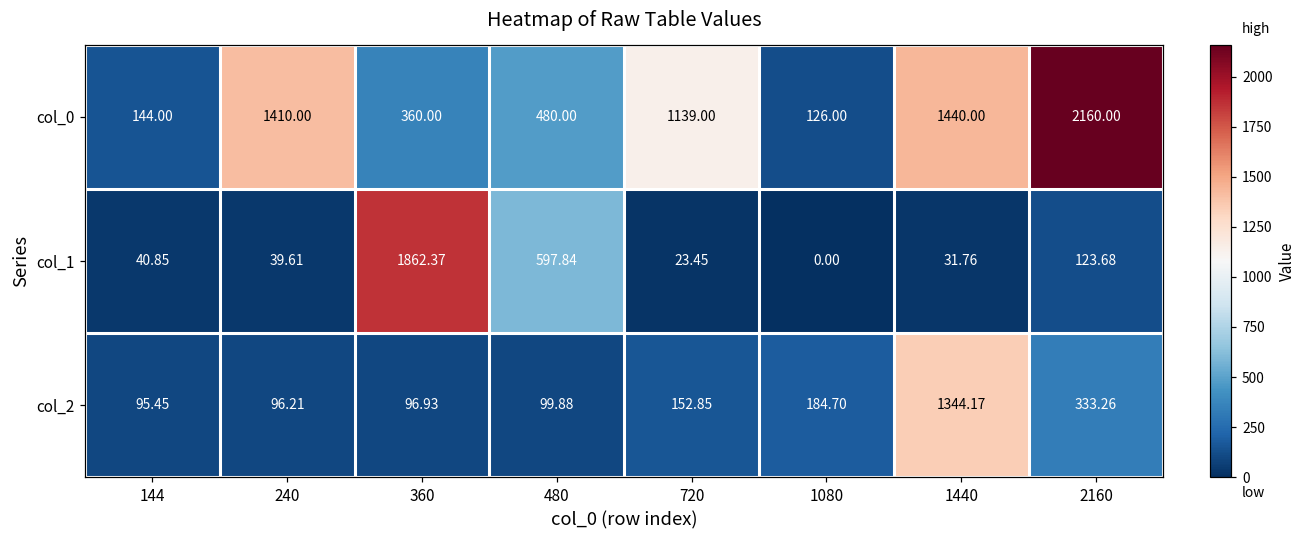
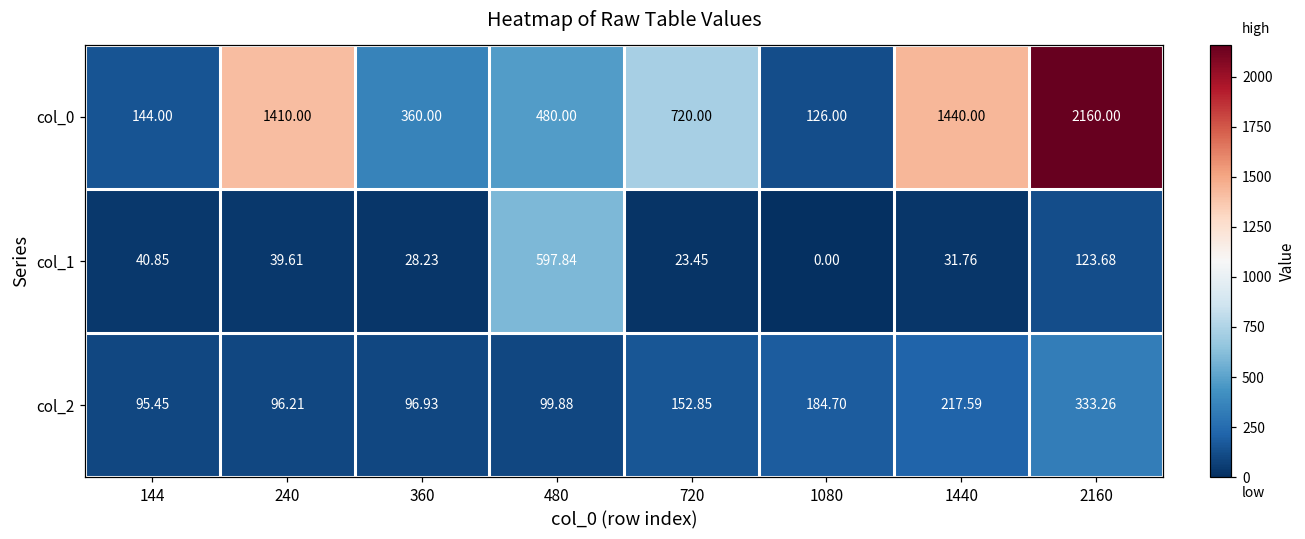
  {
    "col_0": {
      "144": 144.00,
      "240": 1410.00,
      "360": 360.00,
      "480": 480.00,
-     "720": 1139.00,
+     "720": 720.00,
      "1080": 126.00,
      "1440": 1440.00,
      "2160": 2160.00
    },
    "col_1": {
      "144": 40.85,
      "240": 39.61,
-     "360": 1862.37,
+     "360": 28.23,
      "480": 597.84,
      "720": 23.45,
      "1080": 0.00,
      "1440": 31.76,
      "2160": 123.68
    },
    "col_2": {
      "144": 95.45,
      "240": 96.21,
      "360": 96.93,
      "480": 99.88,
      "720": 152.85,
      "1080": 184.70,
-     "1440": 1344.17,
+     "1440": 217.59,
      "2160": 333.26
    }
  }
